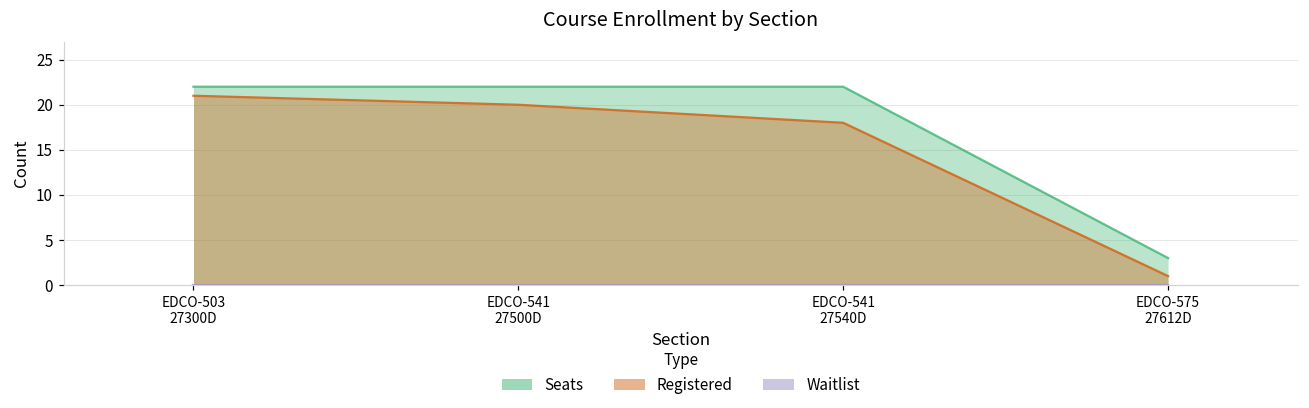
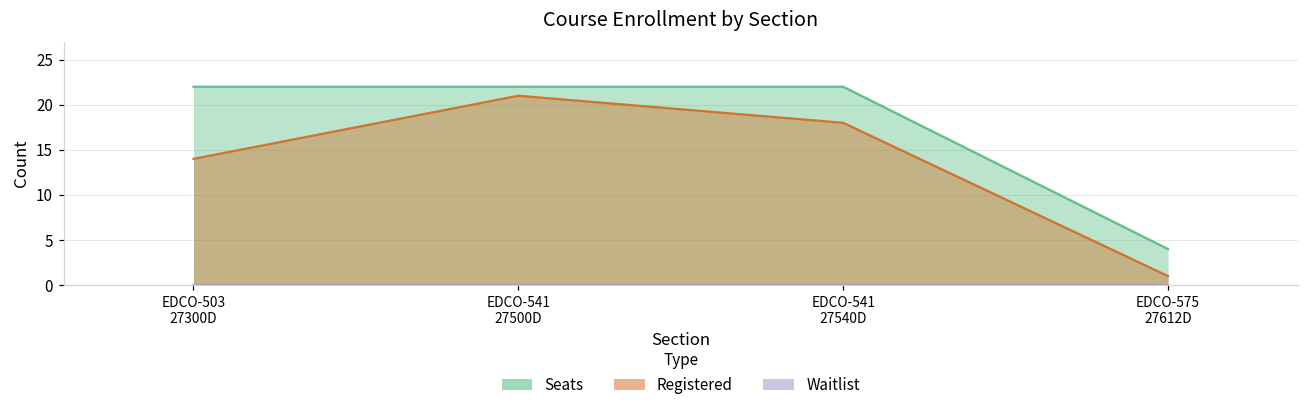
  {
    "Seats": {
      "EDCO-503 27300D": 22,
      "EDCO-541 27500D": 22,
      "EDCO-541 27540D": 22,
-     "EDCO-575 27612D": 3
+     "EDCO-575 27612D": 4
    },
    "Registered": {
-     "EDCO-503 27300D": 21,
-     "EDCO-541 27500D": 20,
+     "EDCO-503 27300D": 14,
+     "EDCO-541 27500D": 21,
      "EDCO-541 27540D": 18,
      "EDCO-575 27612D": 1
    },
    "Waitlist": {
      "EDCO-503 27300D": 0,
      "EDCO-541 27500D": 0,
      "EDCO-541 27540D": 0,
      "EDCO-575 27612D": 0
    }
  }
